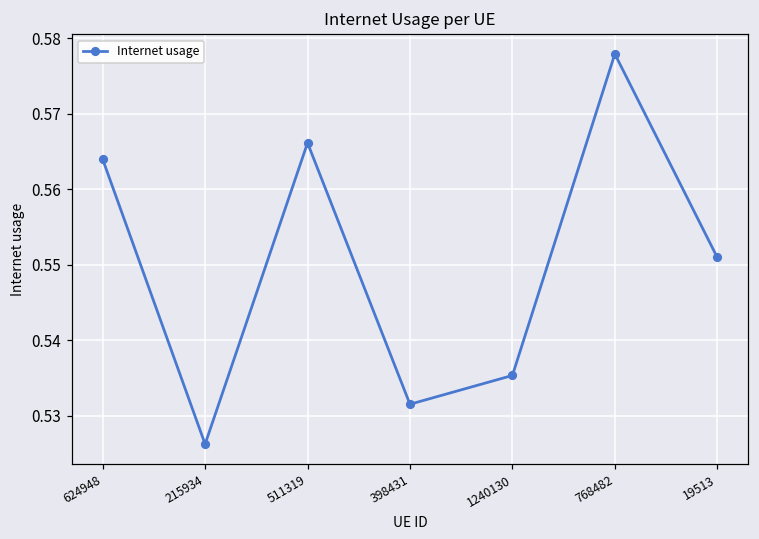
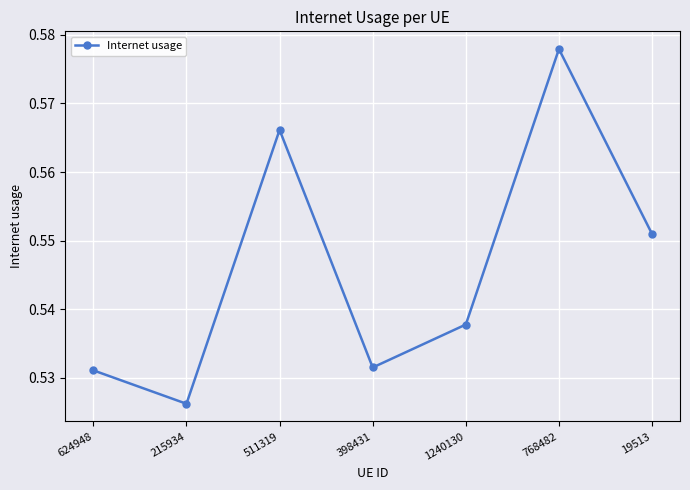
  {
-   "624948": 0.564,
+   "624948": 0.531,
    "215934": 0.526,
    "511319": 0.566,
    "398431": 0.532,
-   "1240130": 0.535,
+   "1240130": 0.538,
    "768482": 0.578,
    "19513": 0.551
  }
